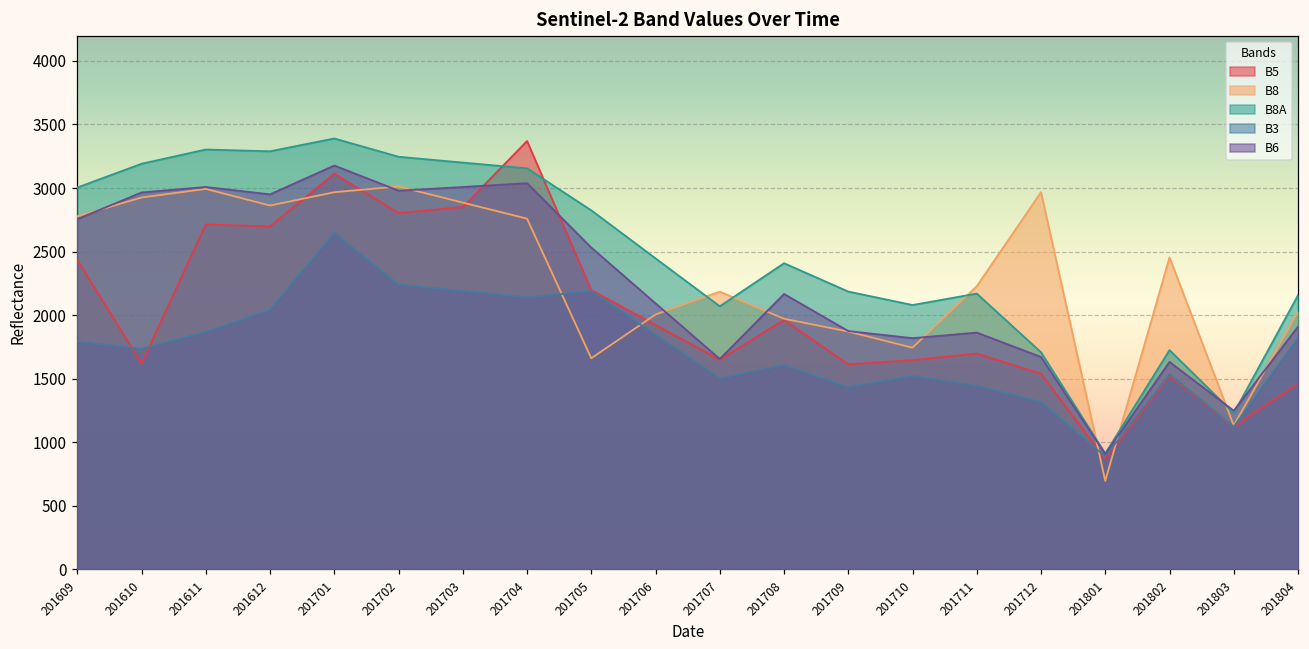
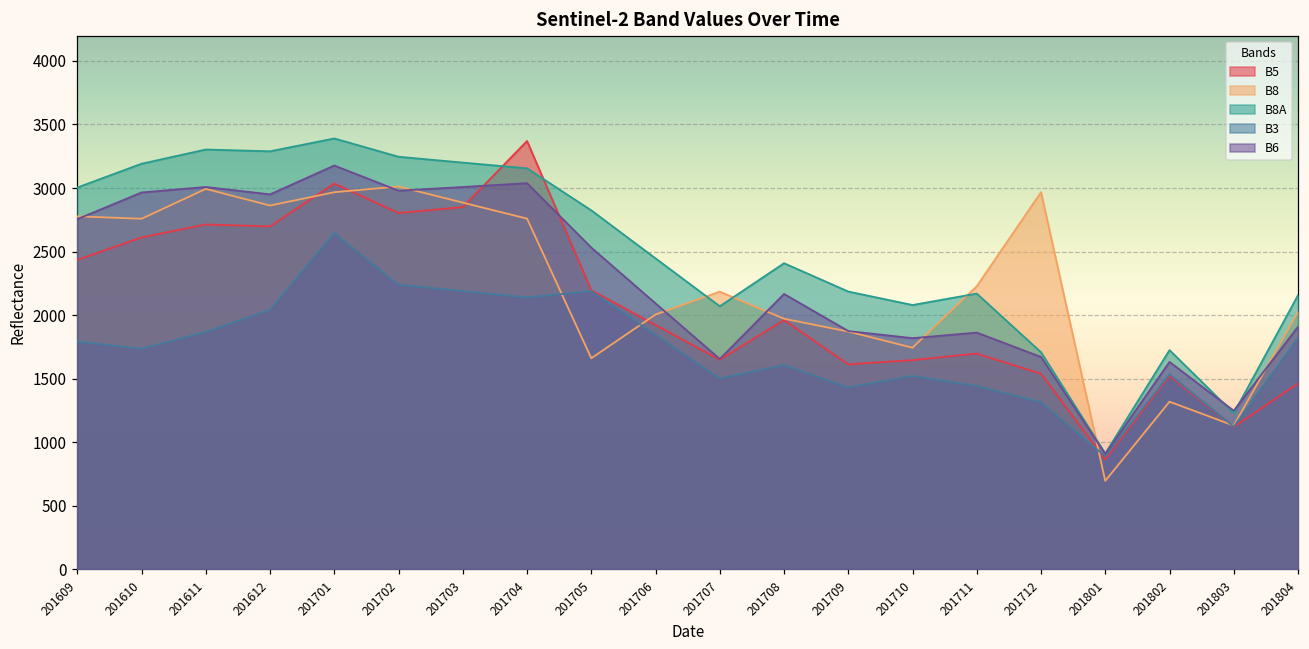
  {
    "B5": {
      "201609": 2430,
-     "201610": 1620,
+     "201610": 2610,
      "201611": 2710,
      "201612": 2700,
-     "201701": 3110,
+     "201701": 3040,
      "201702": 2800,
      "201703": 2850,
      "201704": 3370,
      "201706": 1920,
      "201709": 1610,
      "201710": 1650,
      "201711": 1700,
      "201712": 1540,
      "201801": 860,
      "201804": 1460
    },
    "B8": {
-     "201610": 2930,
+     "201610": 2760,
      "201612": 2860,
      "201701": 2970,
      "201702": 3010,
      "201703": 2890,
      "201704": 2760,
      "201705": 1660,
      "201706": 2000,
      "201707": 2180,
      "201710": 1740,
      "201711": 2230,
      "201712": 2970,
      "201801": 700,
-     "201802": 2450,
+     "201802": 1320,
      "201804": 2020
    }
  }
